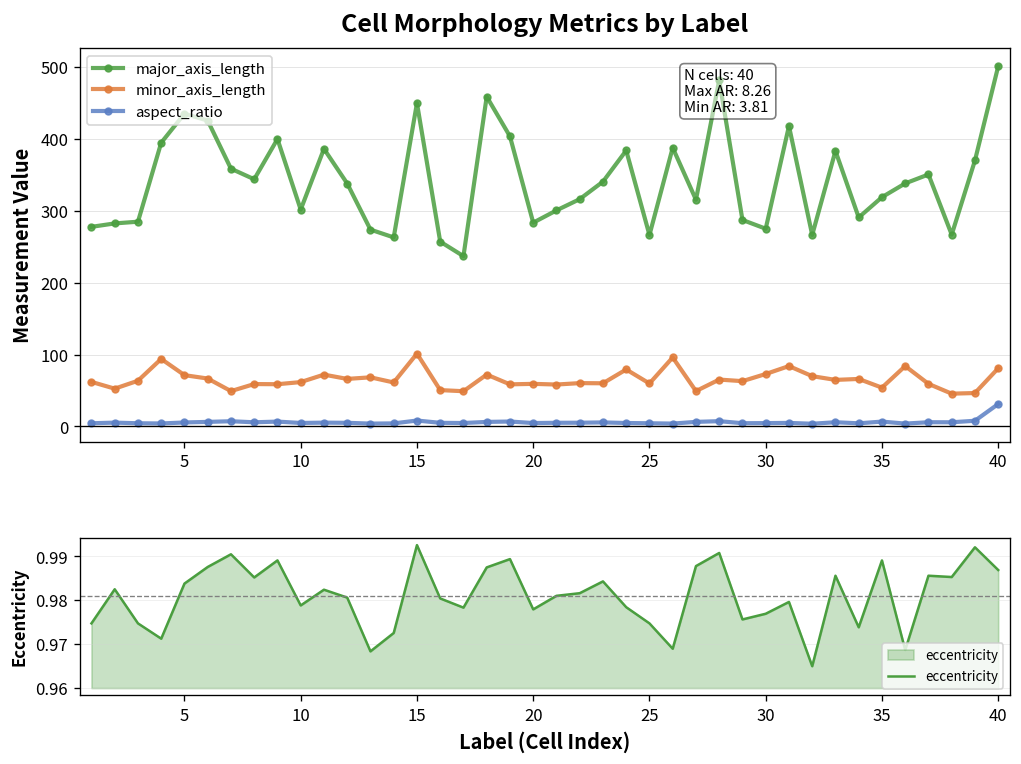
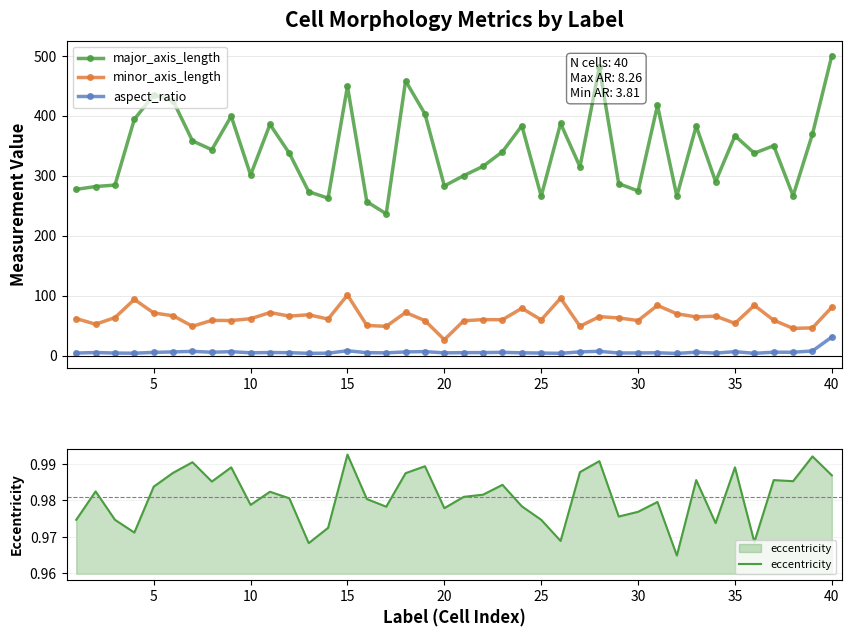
  {
    "Cell Morphology Metrics by Label": {
      "major_axis_length": {
        "10": 300,
        "15": 450,
        "20": 280,
        "25": 270,
        "30": 270,
-       "35": 320,
+       "35": 370,
        "40": 500
      },
      "minor_axis_length": {
        "5": 70,
        "10": 60,
        "15": 100,
-       "20": 60,
+       "20": 30,
        "25": 60,
-       "30": 70,
+       "30": 60,
        "35": 50,
        "40": 80
      },
      "aspect_ratio": {
        "5": 10,
        "10": 0,
        "15": 10,
        "20": 0,
        "25": 0,
        "30": 0,
        "35": 10,
        "40": 30
      }
    }
  }
